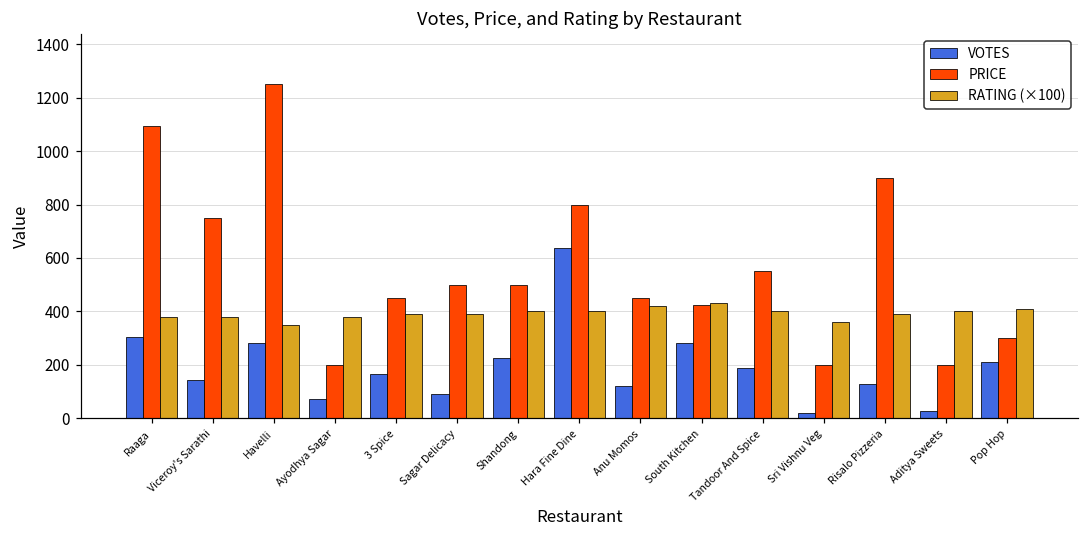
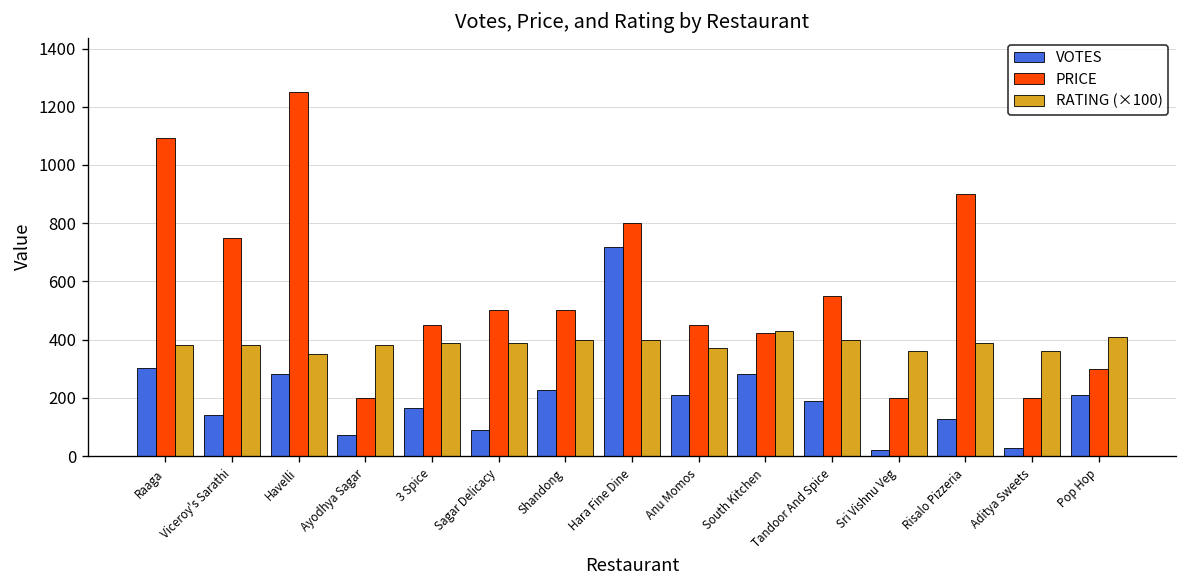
  {
    "VOTES": {
      "Raaga": 300,
      "Viceroy's Sarathi": 140,
      "Havelli": 280,
      "Ayodhya Sagar": 70,
      "3 Spice": 160,
      "Sagar Delicacy": 90,
      "Shandong": 230,
-     "Hara Fine Dine": 640,
-     "Anu Momos": 120,
+     "Hara Fine Dine": 720,
+     "Anu Momos": 210,
      "South Kitchen": 280,
      "Tandoor And Spice": 190,
      "Sri Vishnu Veg": 20,
      "Risalo Pizzeria": 130,
      "Aditya Sweets": 30,
      "Pop Hop": 210
    },
    "PRICE": {
      "Raaga": 1090,
      "Viceroy's Sarathi": 750,
      "Havelli": 1250,
      "Ayodhya Sagar": 200,
      "3 Spice": 450,
      "Sagar Delicacy": 500,
      "Shandong": 500,
      "Hara Fine Dine": 800,
      "Anu Momos": 450,
      "South Kitchen": 420,
      "Tandoor And Spice": 550,
      "Sri Vishnu Veg": 200,
      "Risalo Pizzeria": 900,
      "Aditya Sweets": 200,
      "Pop Hop": 300
    },
    "RATING (×100)": {
      "Raaga": 380,
      "Viceroy's Sarathi": 380,
      "Havelli": 350,
      "Ayodhya Sagar": 380,
      "3 Spice": 390,
      "Sagar Delicacy": 390,
      "Shandong": 400,
      "Hara Fine Dine": 400,
-     "Anu Momos": 420,
+     "Anu Momos": 370,
      "South Kitchen": 430,
      "Tandoor And Spice": 400,
      "Sri Vishnu Veg": 360,
      "Risalo Pizzeria": 390,
-     "Aditya Sweets": 400,
+     "Aditya Sweets": 360,
      "Pop Hop": 410
    }
  }
